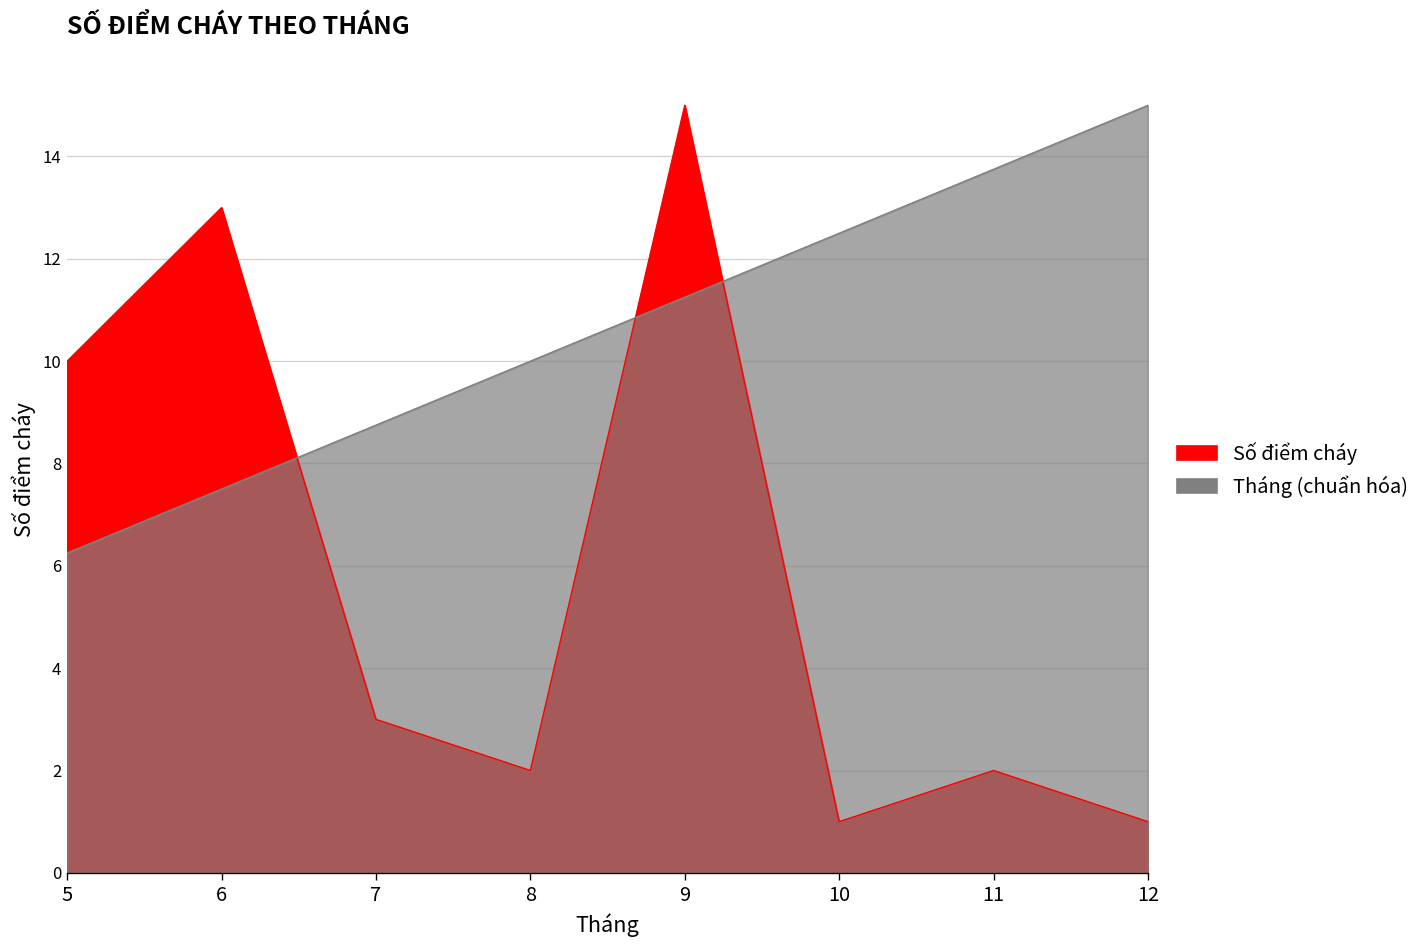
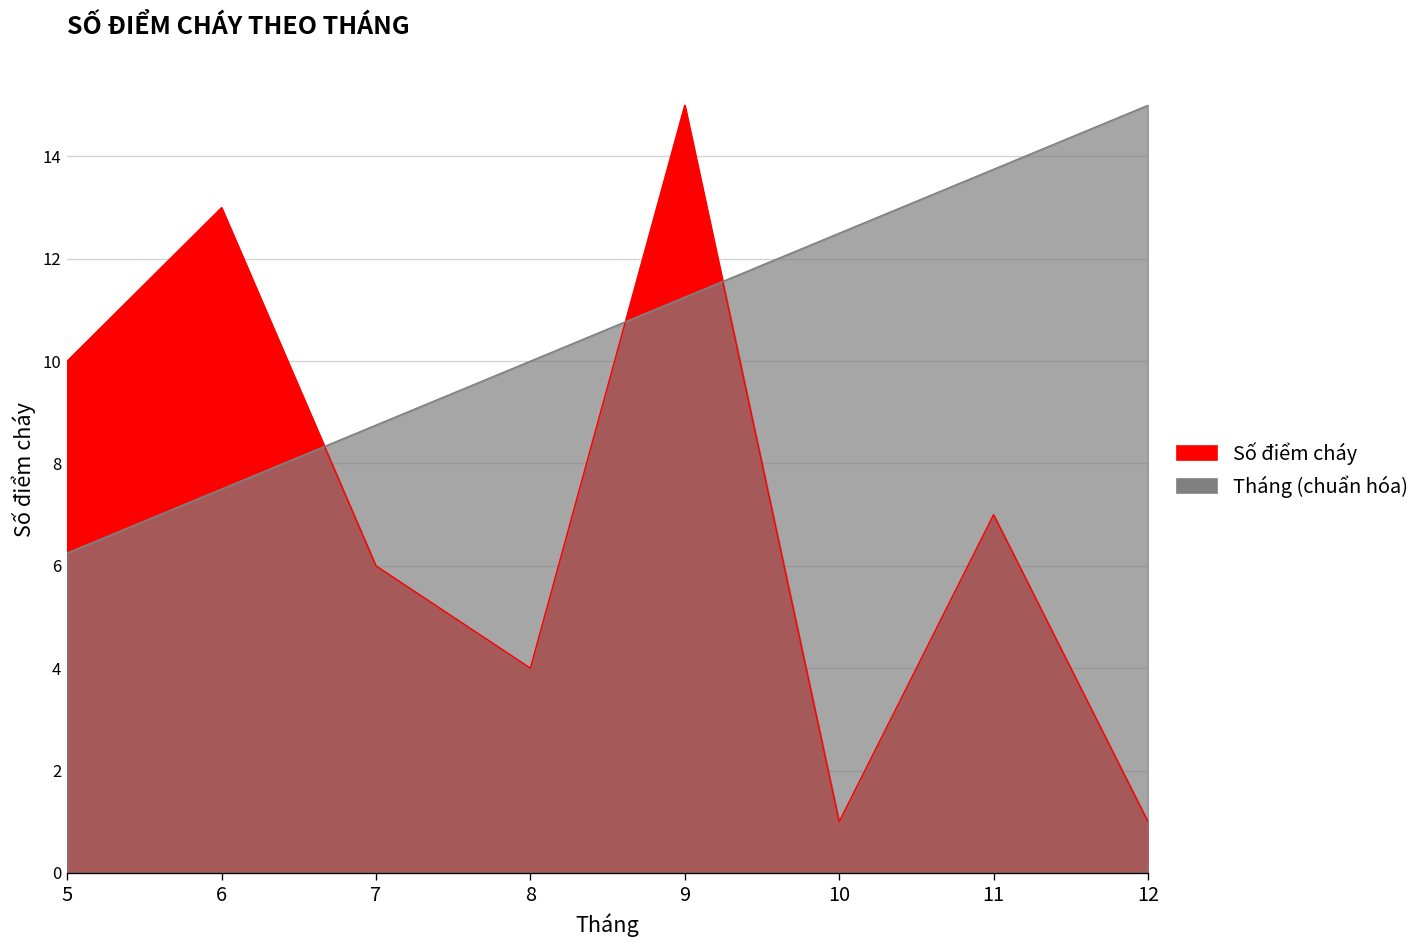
  {
    "Số điểm cháy": {
      "5": 10,
      "6": 13,
-     "7": 3,
-     "8": 2,
+     "7": 6,
+     "8": 4,
      "9": 15,
      "10": 1,
-     "11": 2,
+     "11": 7,
      "12": 1
    }
  }
